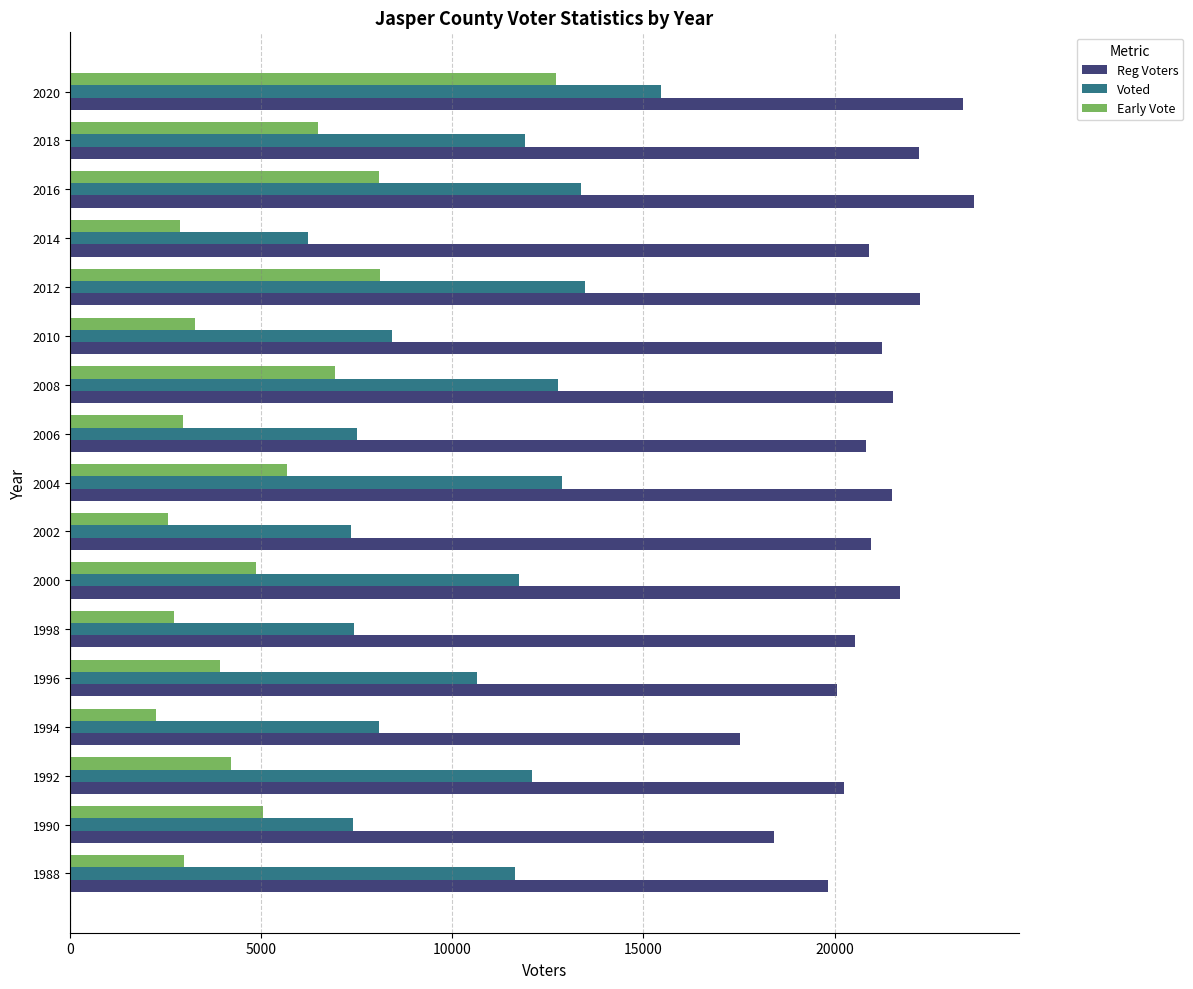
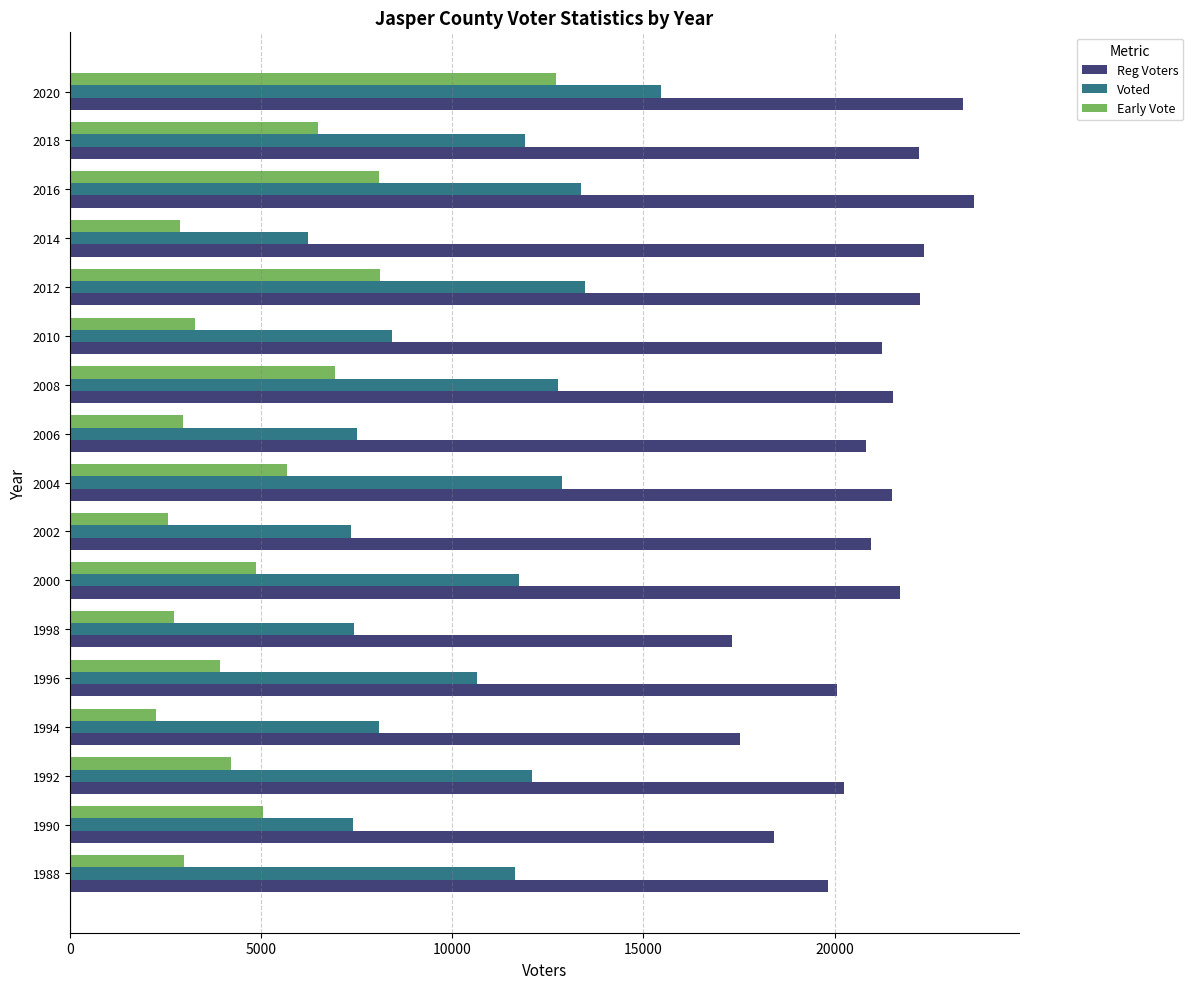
  {
    "Reg Voters": {
      "2020": 23400,
      "2018": 22200,
      "2016": 23600,
-     "2014": 20900,
+     "2014": 22300,
      "2012": 22200,
      "2010": 21200,
      "2008": 21500,
      "2006": 20800,
      "2004": 21500,
      "2002": 21000,
      "2000": 21700,
-     "1998": 20500,
+     "1998": 17300,
      "1996": 20100,
      "1994": 17500,
      "1992": 20300,
      "1990": 18400,
      "1988": 19800
    },
    "Voted": {
      "2020": 15500,
      "2018": 11900,
      "2016": 13400,
      "2014": 6200,
      "2012": 13500,
      "2010": 8400,
      "2008": 12800,
      "2006": 7500,
      "2004": 12900,
      "2002": 7400,
      "2000": 11700,
      "1998": 7400,
      "1996": 10600,
      "1994": 8100,
      "1992": 12100,
      "1990": 7400,
      "1988": 11600
    },
    "Early Vote": {
      "2020": 12700,
      "2018": 6500,
      "2016": 8100,
      "2014": 2900,
      "2012": 8100,
      "2010": 3300,
      "2008": 6900,
      "2006": 3000,
      "2004": 5700,
      "2002": 2600,
      "2000": 4900,
      "1998": 2700,
      "1996": 3900,
      "1994": 2200,
      "1992": 4200,
      "1990": 5000,
      "1988": 3000
    }
  }
